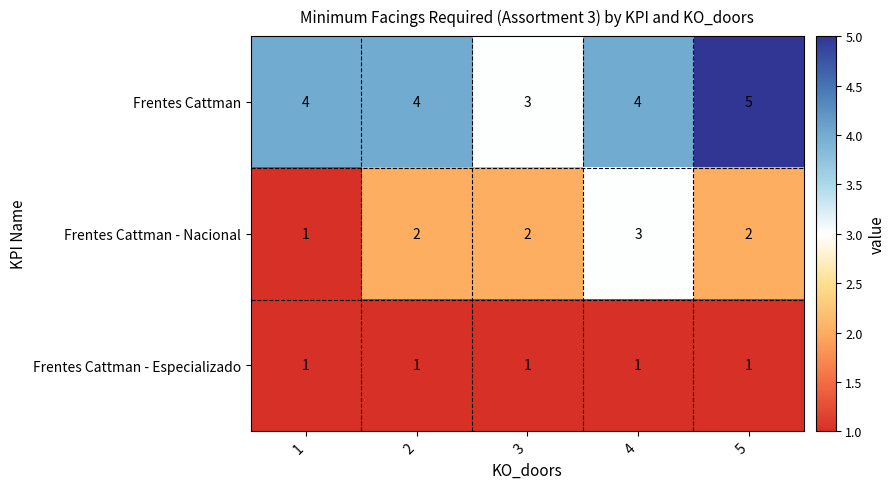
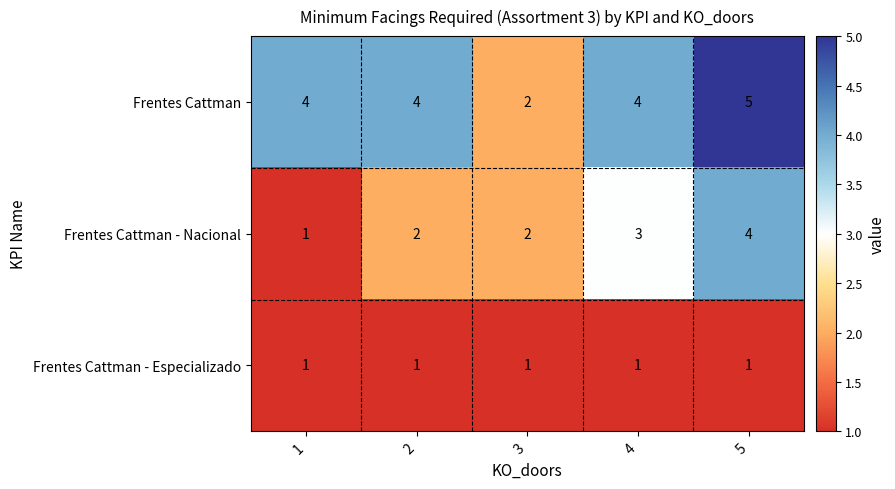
  {
    "Frentes Cattman": {
      "1": 4,
      "2": 4,
-     "3": 3,
+     "3": 2,
      "4": 4,
      "5": 5
    },
    "Frentes Cattman - Nacional": {
      "1": 1,
      "2": 2,
      "3": 2,
      "4": 3,
-     "5": 2
+     "5": 4
    },
    "Frentes Cattman - Especializado": {
      "1": 1,
      "2": 1,
      "3": 1,
      "4": 1,
      "5": 1
    }
  }
